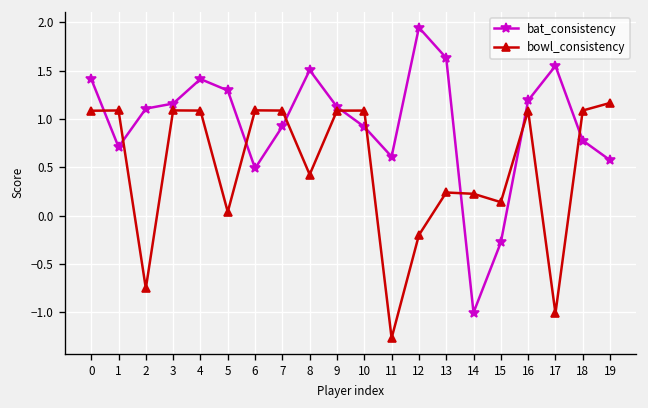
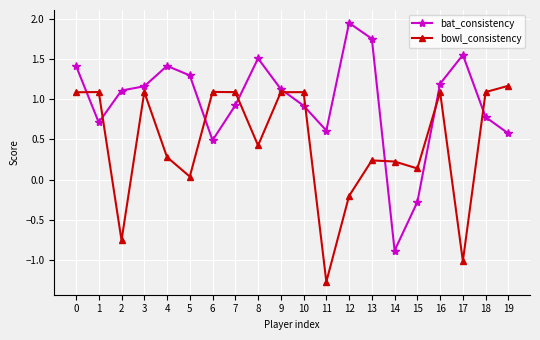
  {
    "bat_consistency": {
      "0": 1.4,
      "1": 0.7,
      "2": 1.1,
      "3": 1.2,
      "4": 1.4,
      "5": 1.3,
      "6": 0.5,
      "7": 0.9,
      "8": 1.5,
      "9": 1.1,
      "10": 0.9,
      "11": 0.6,
      "12": 1.9,
-     "13": 1.6,
-     "14": -1.0,
+     "13": 1.8,
+     "14": -0.9,
      "15": -0.3,
      "16": 1.2,
      "17": 1.5,
      "18": 0.8,
      "19": 0.6
    },
    "bowl_consistency": {
      "0": 1.1,
      "1": 1.1,
      "2": -0.8,
      "3": 1.1,
-     "4": 1.1,
+     "4": 0.3,
      "5": 0.0,
      "6": 1.1,
      "7": 1.1,
      "8": 0.4,
      "9": 1.1,
      "10": 1.1,
      "11": -1.3,
      "12": -0.2,
      "13": 0.2,
      "14": 0.2,
      "15": 0.1,
      "16": 1.1,
      "17": -1.0,
      "18": 1.1,
      "19": 1.2
    }
  }
